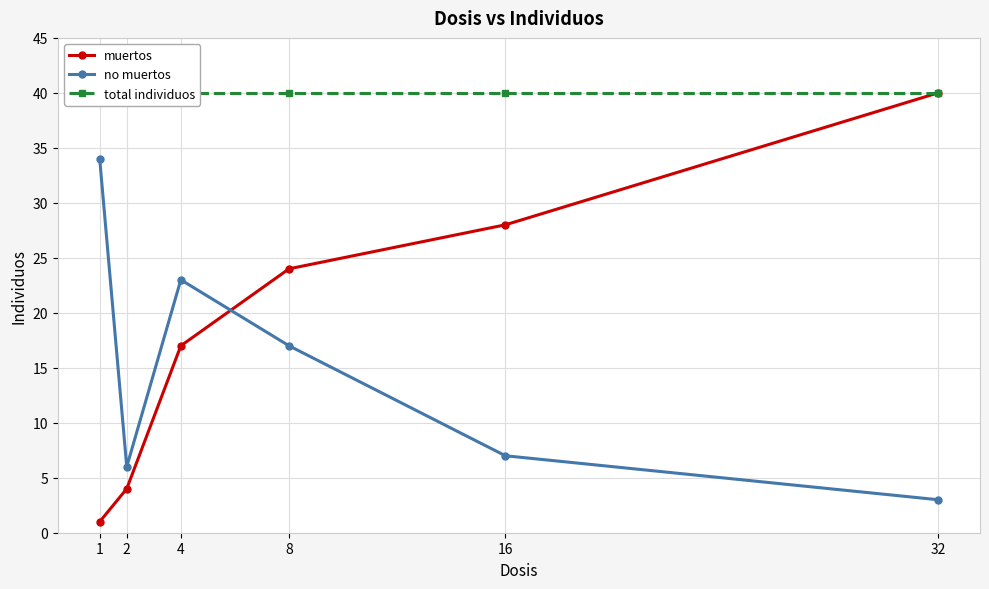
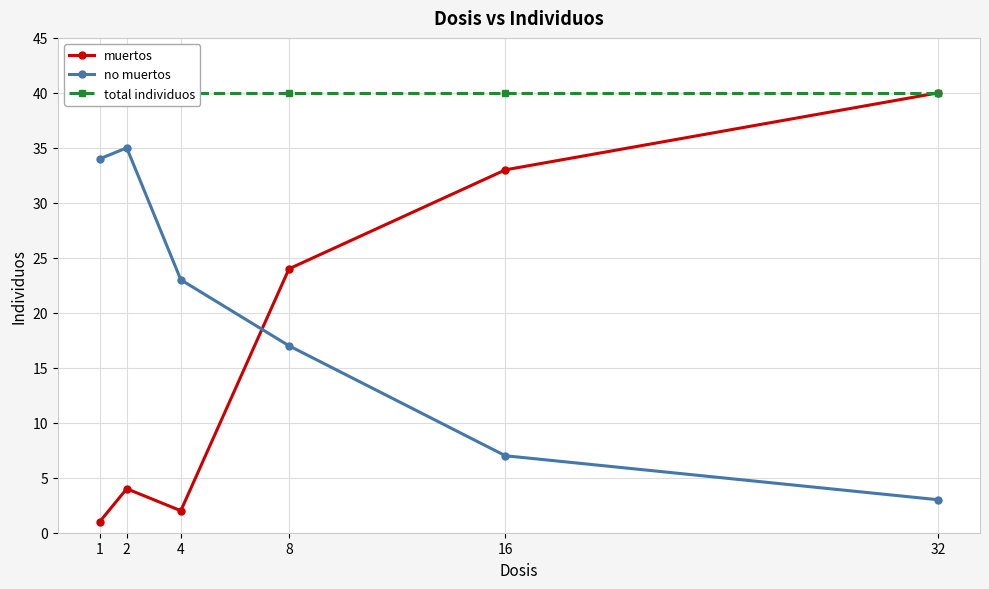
  {
    "muertos": {
      "1": 1,
      "2": 4,
-     "4": 17,
+     "4": 2,
      "8": 24,
-     "16": 28
+     "16": 33
    },
    "no muertos": {
      "1": 34,
-     "2": 6,
+     "2": 35,
      "4": 23,
      "8": 17,
      "16": 7,
      "32": 3
    },
    "total individuos": {
      "8": 40,
      "16": 40
    }
  }
